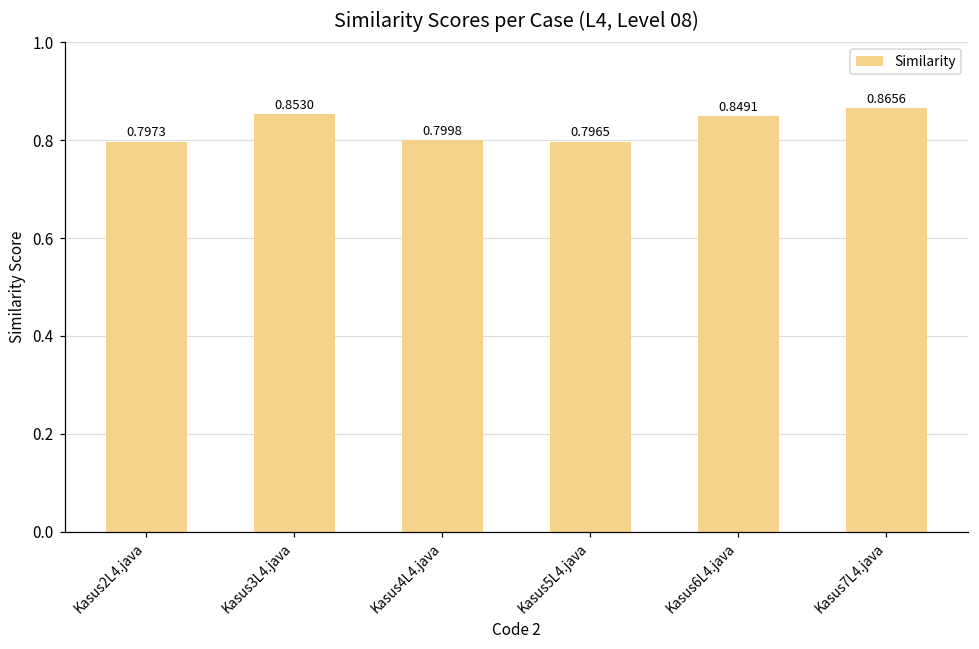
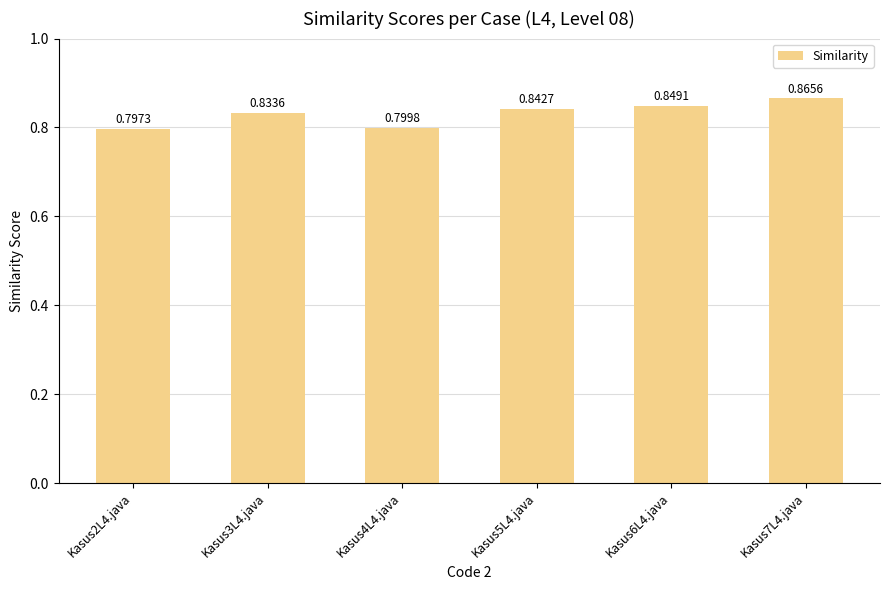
  {
    "Kasus2L4.java": 0.7973,
-   "Kasus3L4.java": 0.8530,
+   "Kasus3L4.java": 0.8336,
    "Kasus4L4.java": 0.7998,
-   "Kasus5L4.java": 0.7965,
+   "Kasus5L4.java": 0.8427,
    "Kasus6L4.java": 0.8491,
    "Kasus7L4.java": 0.8656
  }
